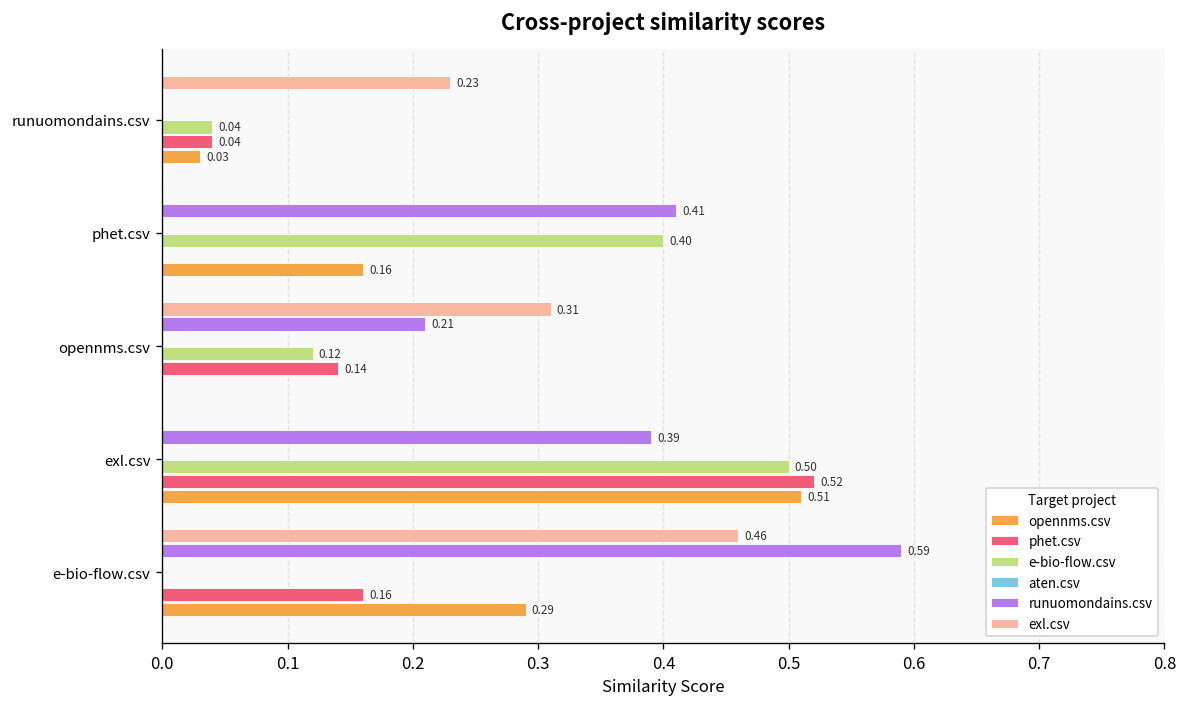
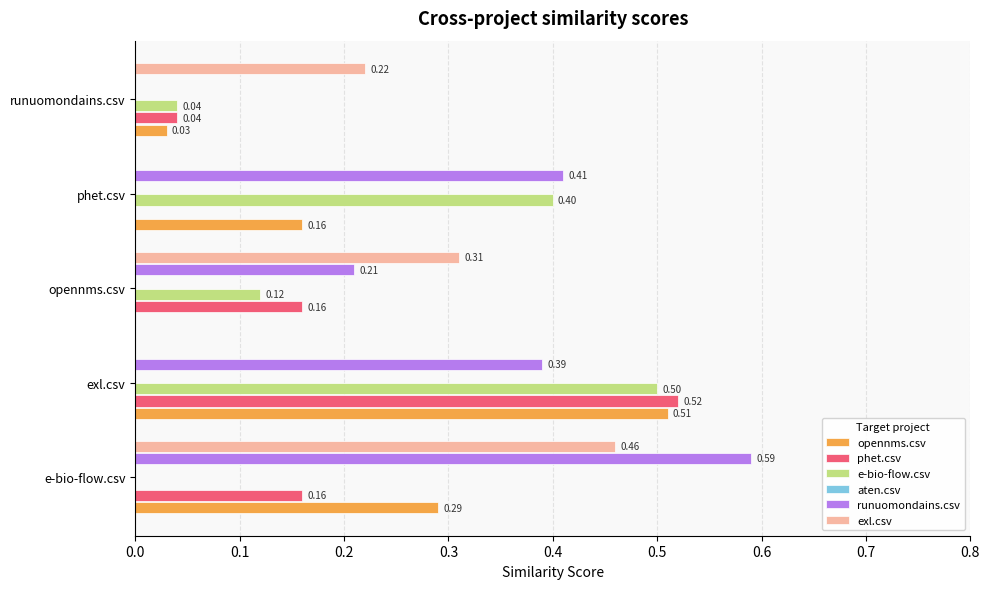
  {
    "opennms.csv": {
      "runuomondains.csv": 0.03,
      "phet.csv": 0.16,
      "exl.csv": 0.51,
      "e-bio-flow.csv": 0.29
    },
    "phet.csv": {
      "runuomondains.csv": 0.04,
-     "opennms.csv": 0.14,
+     "opennms.csv": 0.16,
      "exl.csv": 0.52,
      "e-bio-flow.csv": 0.16
    },
    "e-bio-flow.csv": {
      "runuomondains.csv": 0.04,
      "phet.csv": 0.40,
      "opennms.csv": 0.12,
      "exl.csv": 0.50
    },
    "aten.csv": {
      "runuomondains.csv": 0.000,
      "phet.csv": 0.000,
      "opennms.csv": 0.000,
      "exl.csv": 0.000,
      "e-bio-flow.csv": 0.000
    },
    "runuomondains.csv": {
      "phet.csv": 0.41,
      "opennms.csv": 0.21,
      "exl.csv": 0.39,
      "e-bio-flow.csv": 0.59
    },
    "exl.csv": {
-     "runuomondains.csv": 0.23,
+     "runuomondains.csv": 0.22,
      "opennms.csv": 0.31,
      "e-bio-flow.csv": 0.46
    }
  }
